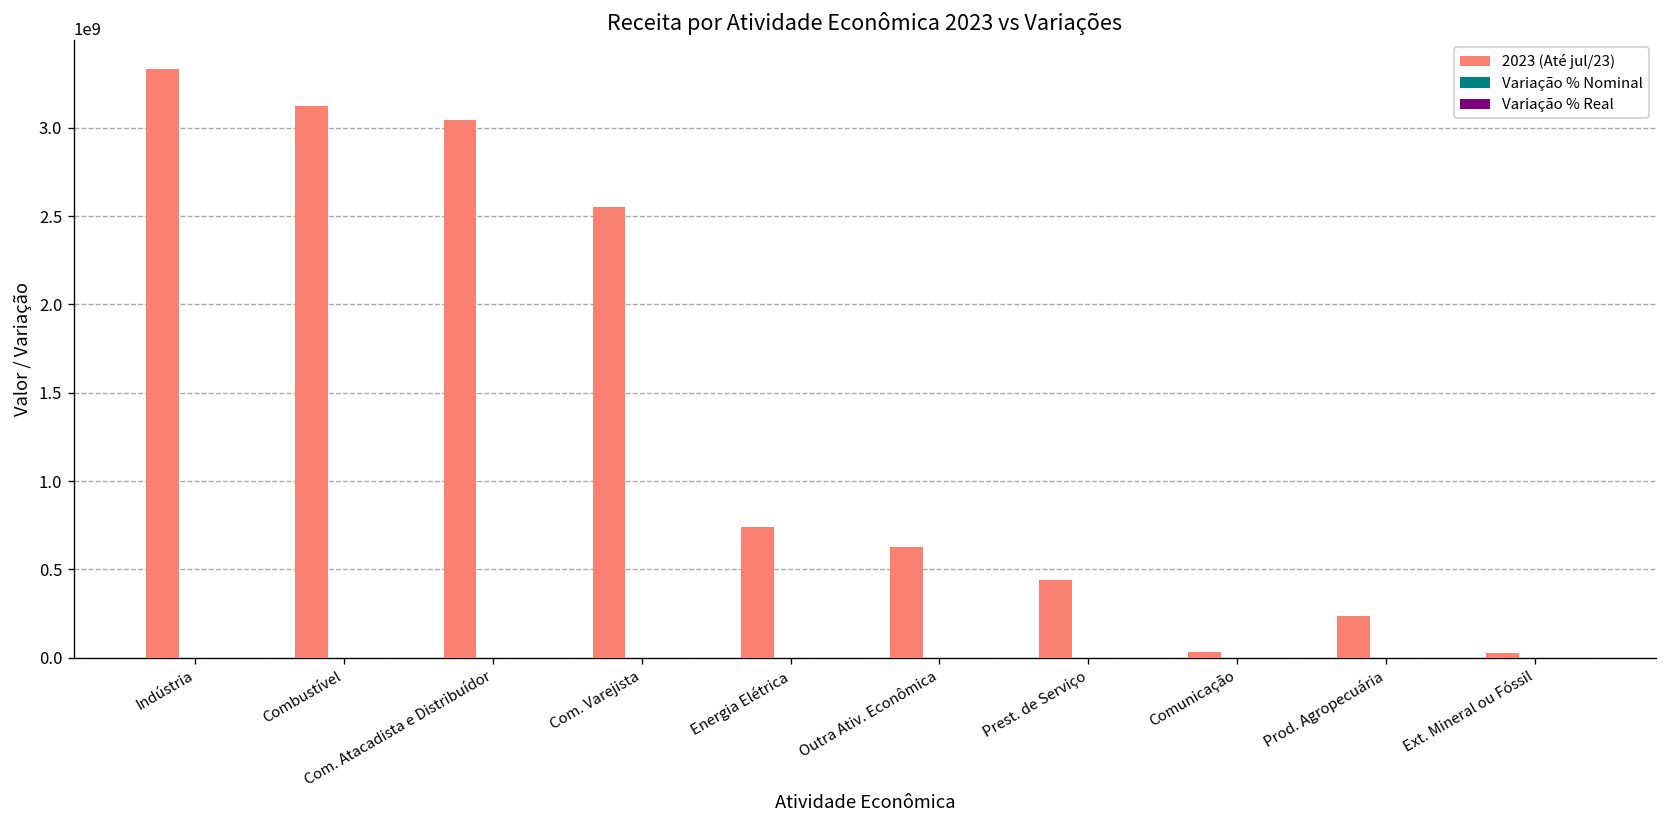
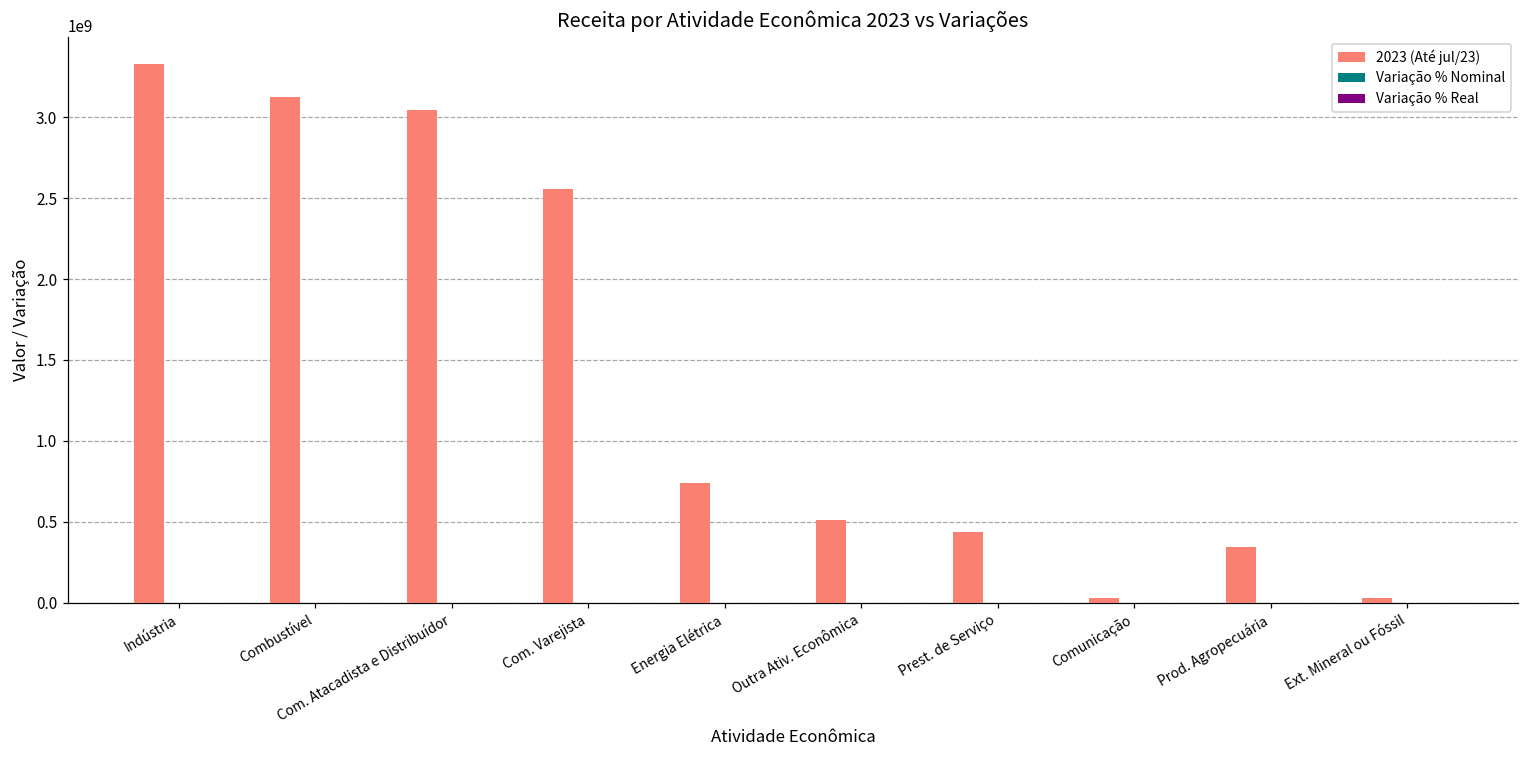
  {
    "2023 (Até jul/23)": {
      "Indústria": 3330000000,
      "Combustível": 3120000000,
      "Com. Atacadista e Distribuídor": 3040000000,
      "Com. Varejista": 2550000000,
      "Energia Elétrica": 740000000,
-     "Outra Ativ. Econômica": 620000000,
+     "Outra Ativ. Econômica": 510000000,
      "Prest. de Serviço": 440000000,
      "Comunicação": 30000000,
-     "Prod. Agropecuária": 240000000,
+     "Prod. Agropecuária": 340000000,
      "Ext. Mineral ou Fóssil": 30000000
    }
  }
